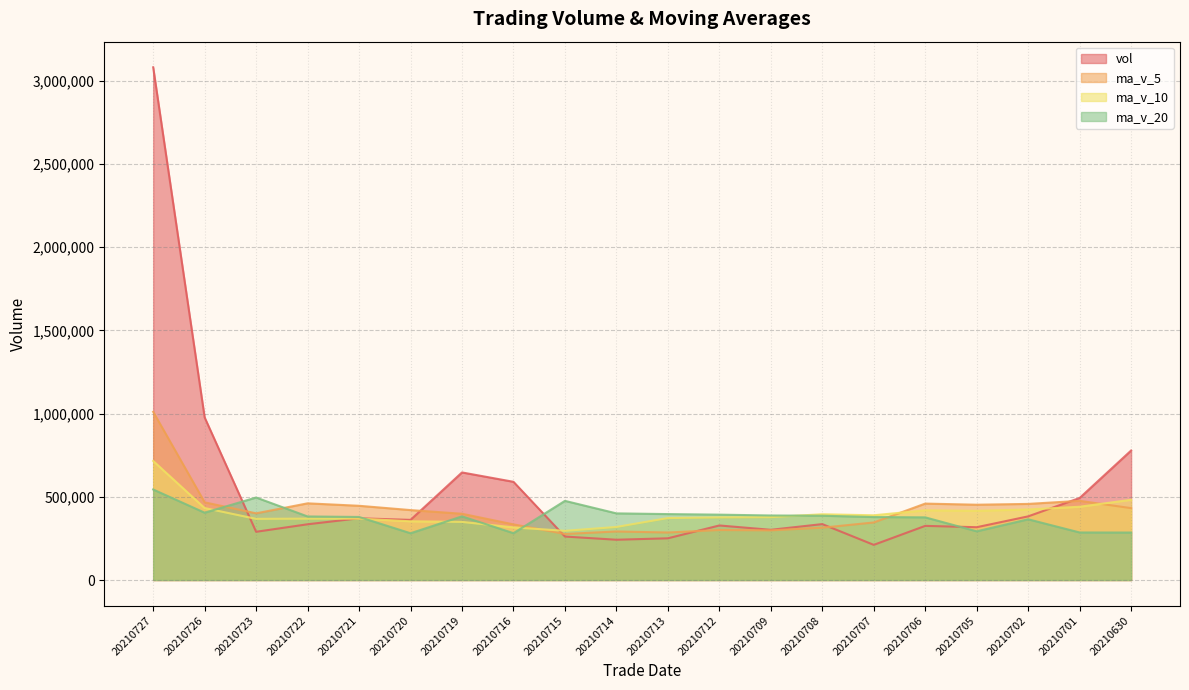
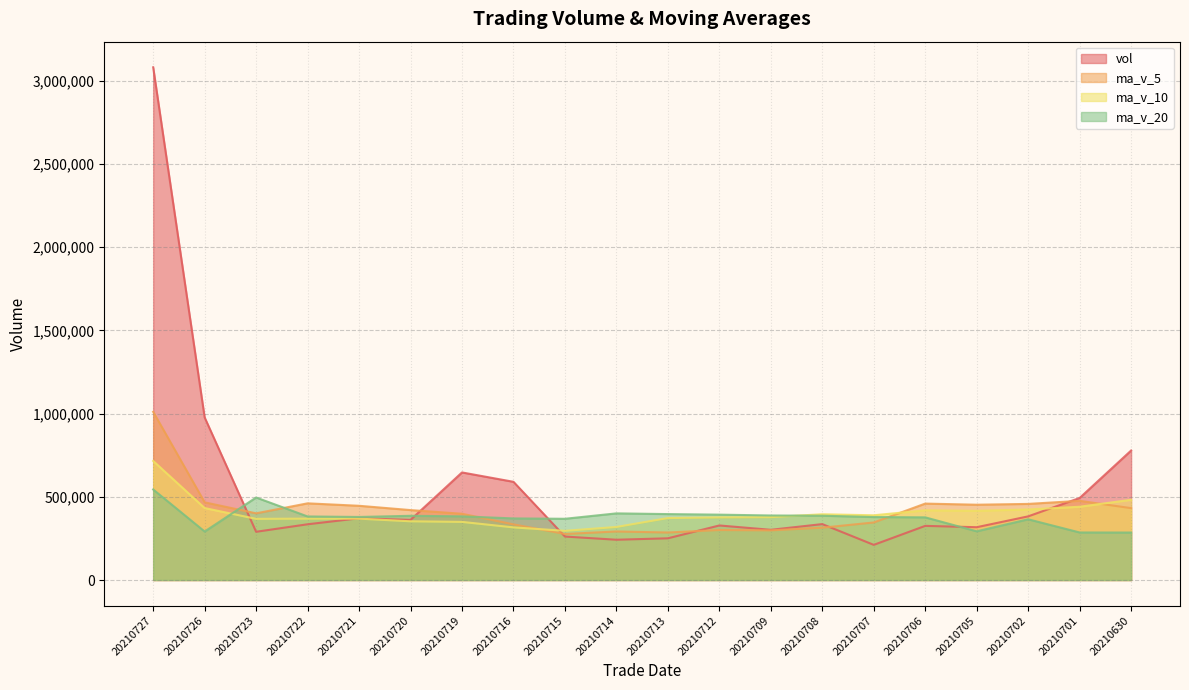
  {
    "ma_v_20": {
      "20210727": "540,000",
-     "20210726": "400,000",
+     "20210726": "290,000",
      "20210723": "500,000",
-     "20210720": "280,000",
-     "20210716": "280,000",
-     "20210715": "480,000",
+     "20210720": "390,000",
+     "20210716": "370,000",
+     "20210715": "370,000",
      "20210714": "400,000",
      "20210713": "400,000",
      "20210712": "390,000",
      "20210706": "380,000",
      "20210705": "290,000",
      "20210702": "360,000",
      "20210701": "290,000",
      "20210630": "290,000"
    }
  }
